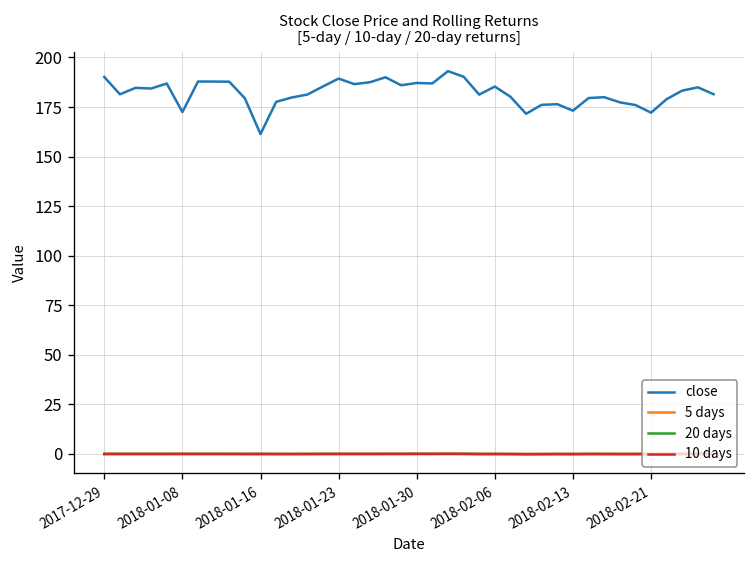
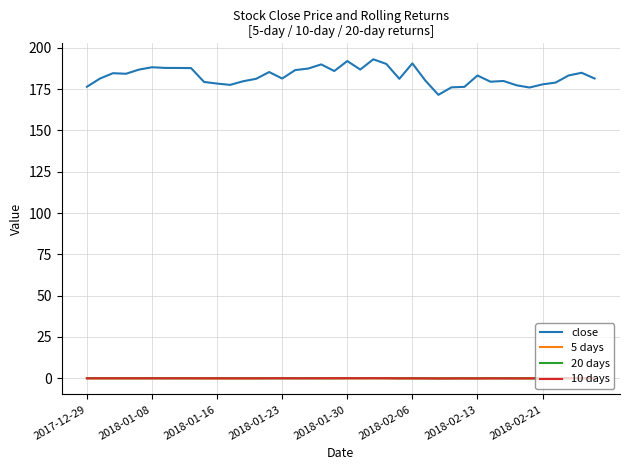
  {
    "close": {
-     "2017-12-29": 190,
-     "2018-01-08": 172,
-     "2018-01-16": 161,
-     "2018-01-23": 189,
-     "2018-01-30": 187,
-     "2018-02-06": 185,
-     "2018-02-13": 173,
-     "2018-02-21": 172
+     "2017-12-29": 176,
+     "2018-01-08": 188,
+     "2018-01-16": 178,
+     "2018-01-23": 181,
+     "2018-01-30": 192,
+     "2018-02-06": 191,
+     "2018-02-13": 183,
+     "2018-02-21": 178
    },
    "10 days": {
      "2017-12-29": 0,
      "2018-01-08": 0,
      "2018-01-16": 0,
      "2018-01-23": 0,
      "2018-01-30": 0,
      "2018-02-06": 0,
      "2018-02-13": 0
    }
  }
